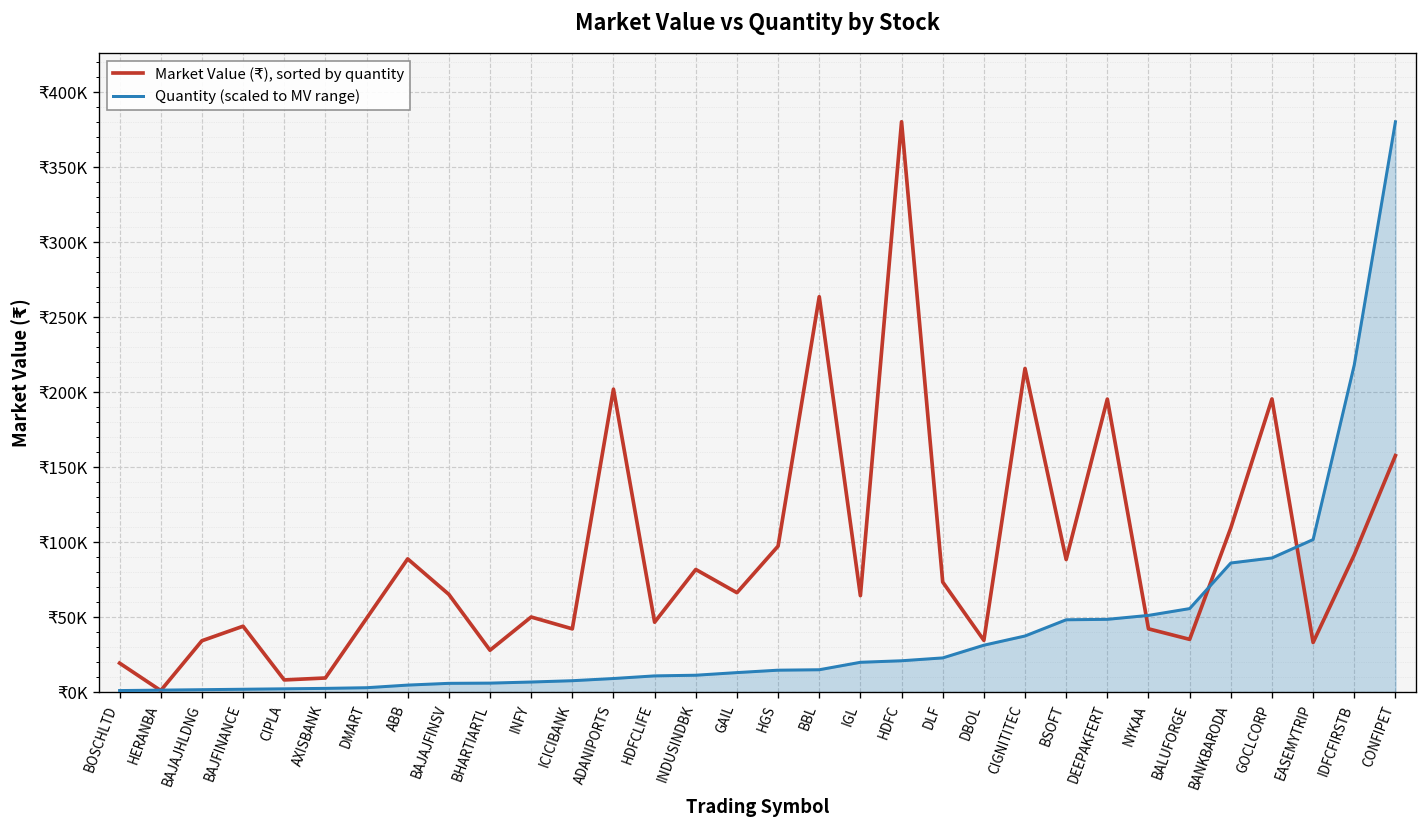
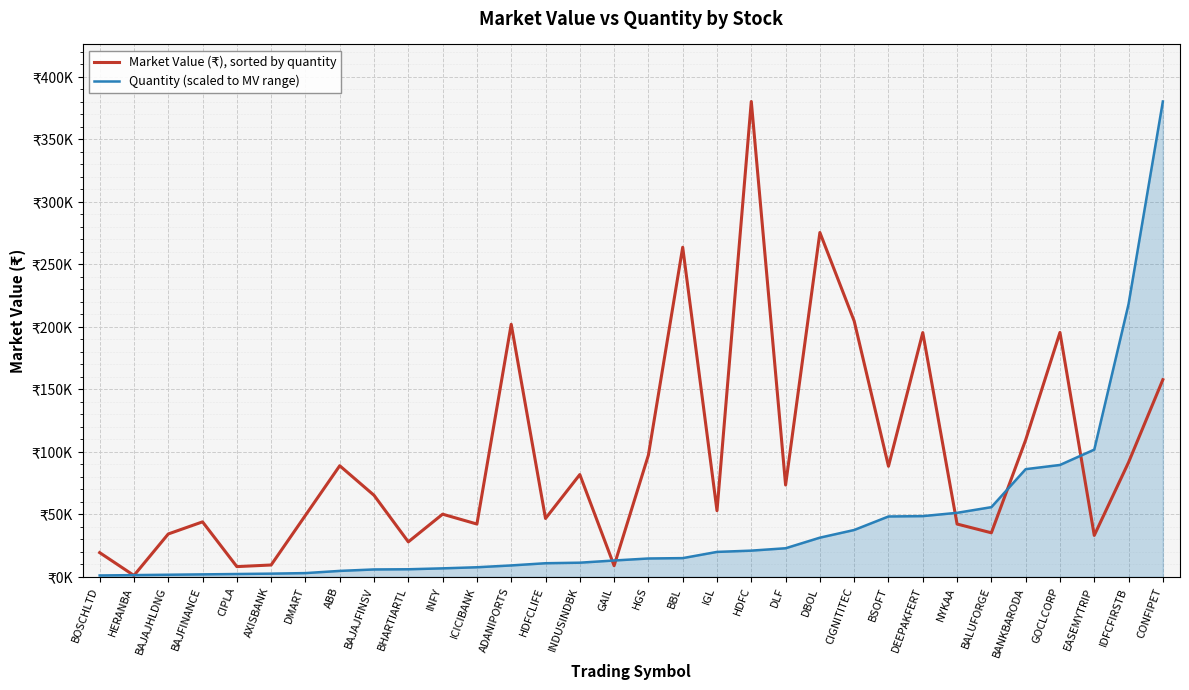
  {
    "Market Value (₹), sorted by quantity": {
      "BOSCHLTD": "₹19000",
      "BAJAJHLDNG": "₹34000",
      "BAJFINANCE": "₹44000",
      "CIPLA": "₹8000",
      "AXISBANK": "₹9000",
      "DMART": "₹49000",
      "ABB": "₹89000",
      "BAJAJFINSV": "₹65000",
      "BHARTIARTL": "₹28000",
      "INFY": "₹50000",
      "ICICIBANK": "₹42000",
      "ADANIPORTS": "₹202000",
      "HDFCLIFE": "₹47000",
      "INDUSINDBK": "₹82000",
-     "GAIL": "₹66000",
+     "GAIL": "₹9000",
      "HGS": "₹97000",
      "BBL": "₹264000",
-     "IGL": "₹64000",
+     "IGL": "₹53000",
      "HDFC": "₹380000",
      "DLF": "₹73000",
-     "DBOL": "₹35000",
-     "CIGNITITEC": "₹216000",
+     "DBOL": "₹275000",
+     "CIGNITITEC": "₹205000",
      "BSOFT": "₹88000",
      "DEEPAKFERT": "₹195000",
      "NYKAA": "₹42000",
      "BALUFORGE": "₹35000",
      "BANKBARODA": "₹109000",
      "GOCLCORP": "₹195000",
      "EASEMYTRIP": "₹33000",
      "IDFCFIRSTB": "₹92000",
      "CONFIPET": "₹158000"
    },
    "Quantity (scaled to MV range)": {
      "BOSCHLTD": "₹1000",
      "BAJAJHLDNG": "₹2000",
      "BAJFINANCE": "₹2000",
      "CIPLA": "₹2000",
      "AXISBANK": "₹3000",
      "DMART": "₹3000",
      "ABB": "₹5000",
      "BAJAJFINSV": "₹6000",
      "BHARTIARTL": "₹6000",
      "INFY": "₹7000",
      "ICICIBANK": "₹8000",
      "ADANIPORTS": "₹9000",
      "HDFCLIFE": "₹11000",
      "INDUSINDBK": "₹11000",
      "GAIL": "₹13000",
      "HGS": "₹15000",
      "BBL": "₹15000",
      "IGL": "₹20000",
      "HDFC": "₹21000",
      "DLF": "₹23000",
      "DBOL": "₹31000",
      "CIGNITITEC": "₹37000",
      "BSOFT": "₹48000",
      "DEEPAKFERT": "₹49000",
      "NYKAA": "₹51000",
      "BALUFORGE": "₹56000",
      "BANKBARODA": "₹86000",
      "GOCLCORP": "₹89000",
      "EASEMYTRIP": "₹102000",
      "IDFCFIRSTB": "₹218000",
      "CONFIPET": "₹380000"
    }
  }
